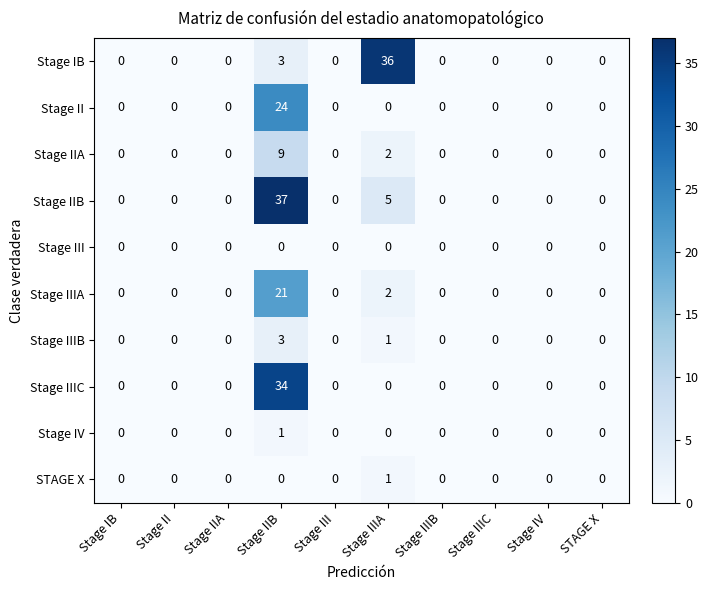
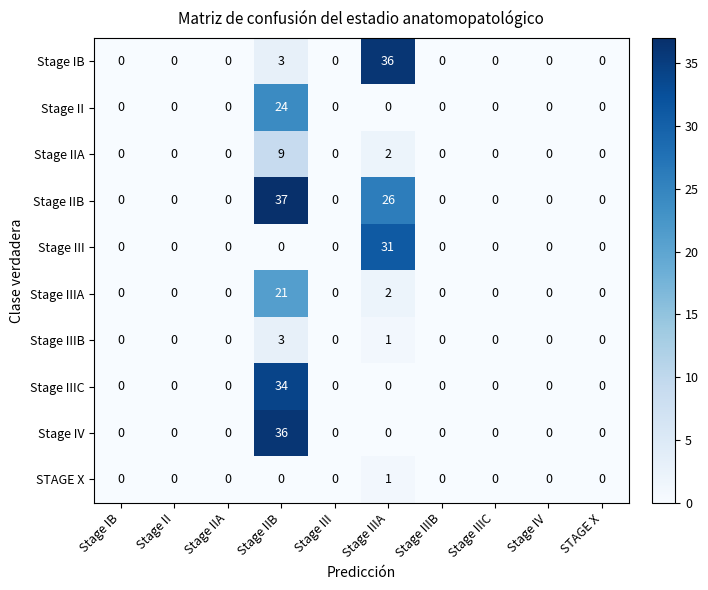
  {
    "Stage IB": {
      "Stage IB": 0,
      "Stage II": 0,
      "Stage IIA": 0,
      "Stage IIB": 3,
      "Stage III": 0,
      "Stage IIIA": 36,
      "Stage IIIB": 0,
      "Stage IIIC": 0,
      "Stage IV": 0,
      "STAGE X": 0
    },
    "Stage II": {
      "Stage IB": 0,
      "Stage II": 0,
      "Stage IIA": 0,
      "Stage IIB": 24,
      "Stage III": 0,
      "Stage IIIA": 0,
      "Stage IIIB": 0,
      "Stage IIIC": 0,
      "Stage IV": 0,
      "STAGE X": 0
    },
    "Stage IIA": {
      "Stage IB": 0,
      "Stage II": 0,
      "Stage IIA": 0,
      "Stage IIB": 9,
      "Stage III": 0,
      "Stage IIIA": 2,
      "Stage IIIB": 0,
      "Stage IIIC": 0,
      "Stage IV": 0,
      "STAGE X": 0
    },
    "Stage IIB": {
      "Stage IB": 0,
      "Stage II": 0,
      "Stage IIA": 0,
      "Stage IIB": 37,
      "Stage III": 0,
-     "Stage IIIA": 5,
+     "Stage IIIA": 26,
      "Stage IIIB": 0,
      "Stage IIIC": 0,
      "Stage IV": 0,
      "STAGE X": 0
    },
    "Stage III": {
      "Stage IB": 0,
      "Stage II": 0,
      "Stage IIA": 0,
      "Stage IIB": 0,
      "Stage III": 0,
-     "Stage IIIA": 0,
+     "Stage IIIA": 31,
      "Stage IIIB": 0,
      "Stage IIIC": 0,
      "Stage IV": 0,
      "STAGE X": 0
    },
    "Stage IIIA": {
      "Stage IB": 0,
      "Stage II": 0,
      "Stage IIA": 0,
      "Stage IIB": 21,
      "Stage III": 0,
      "Stage IIIA": 2,
      "Stage IIIB": 0,
      "Stage IIIC": 0,
      "Stage IV": 0,
      "STAGE X": 0
    },
    "Stage IIIB": {
      "Stage IB": 0,
      "Stage II": 0,
      "Stage IIA": 0,
      "Stage IIB": 3,
      "Stage III": 0,
      "Stage IIIA": 1,
      "Stage IIIB": 0,
      "Stage IIIC": 0,
      "Stage IV": 0,
      "STAGE X": 0
    },
    "Stage IIIC": {
      "Stage IB": 0,
      "Stage II": 0,
      "Stage IIA": 0,
      "Stage IIB": 34,
      "Stage III": 0,
      "Stage IIIA": 0,
      "Stage IIIB": 0,
      "Stage IIIC": 0,
      "Stage IV": 0,
      "STAGE X": 0
    },
    "Stage IV": {
      "Stage IB": 0,
      "Stage II": 0,
      "Stage IIA": 0,
-     "Stage IIB": 1,
+     "Stage IIB": 36,
      "Stage III": 0,
      "Stage IIIA": 0,
      "Stage IIIB": 0,
      "Stage IIIC": 0,
      "Stage IV": 0,
      "STAGE X": 0
    },
    "STAGE X": {
      "Stage IB": 0,
      "Stage II": 0,
      "Stage IIA": 0,
      "Stage IIB": 0,
      "Stage III": 0,
      "Stage IIIA": 1,
      "Stage IIIB": 0,
      "Stage IIIC": 0,
      "Stage IV": 0,
      "STAGE X": 0
    }
  }
